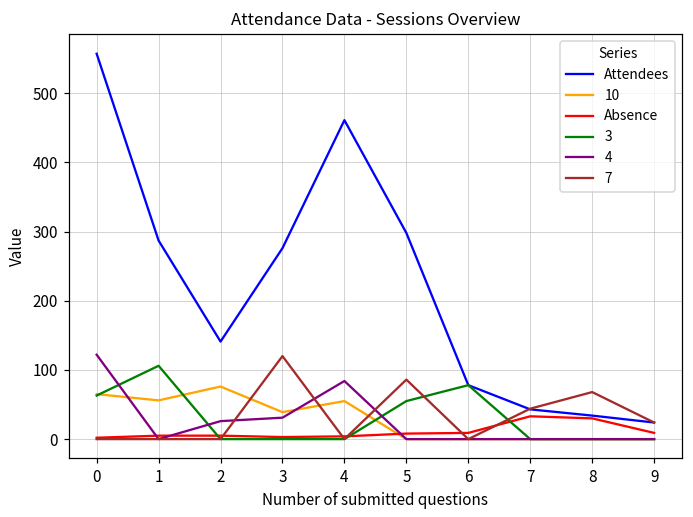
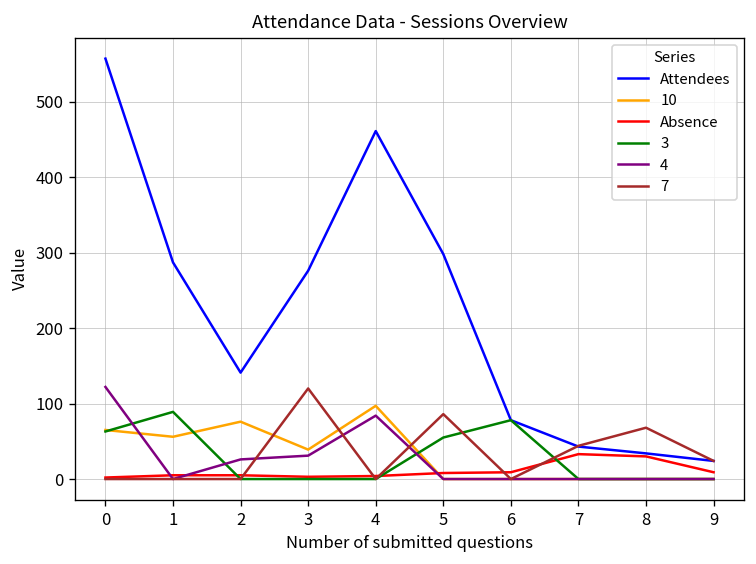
  {
    "Attendees": {
      "0": 560,
      "1": 290,
      "2": 140,
      "3": 280,
      "4": 460,
      "5": 300
    },
    "10": {
      "1": 60,
      "2": 80,
      "3": 40,
-     "4": 60
+     "4": 100
    },
    "Absence": {
      "1": 10,
      "2": 10,
      "5": 10,
      "6": 10,
      "7": 30,
      "9": 10
    },
    "3": {
-     "1": 110,
+     "1": 90,
      "5": 60
    },
    "4": {
      "0": 120,
      "2": 30,
      "3": 30,
      "4": 80
    },
    "7": {
      "3": 120,
      "5": 90,
      "8": 70
    }
  }
